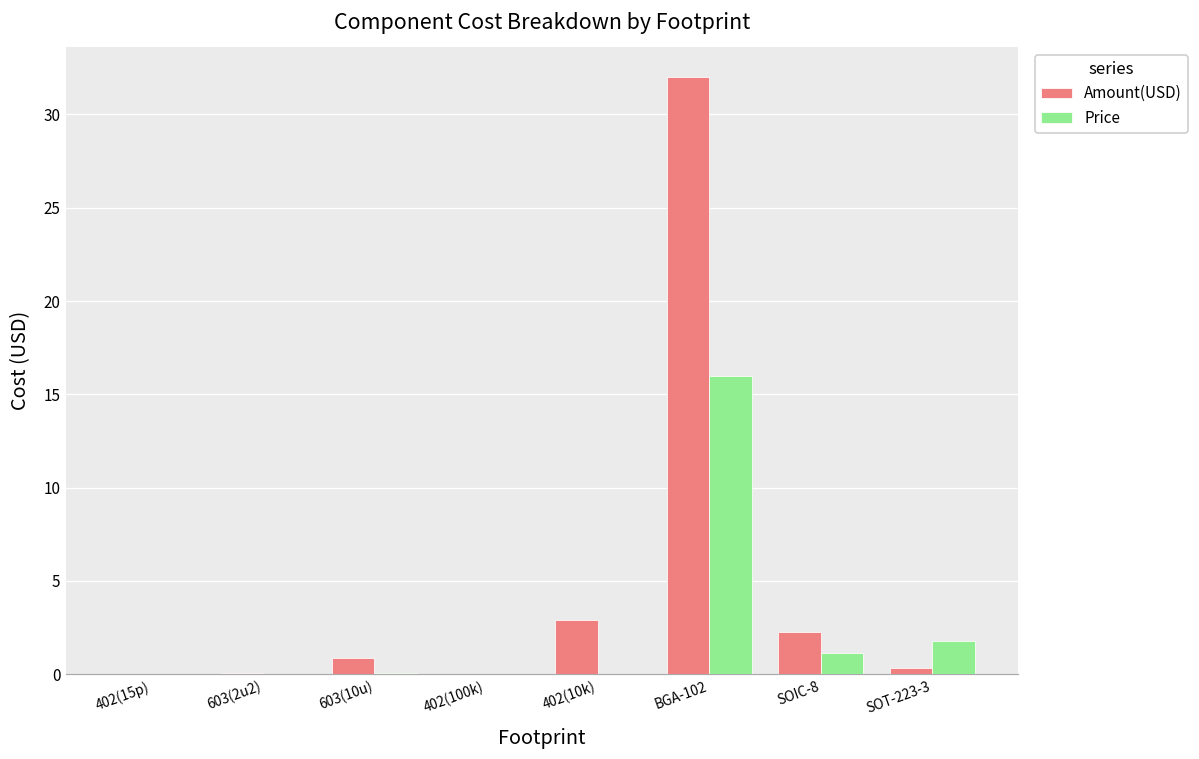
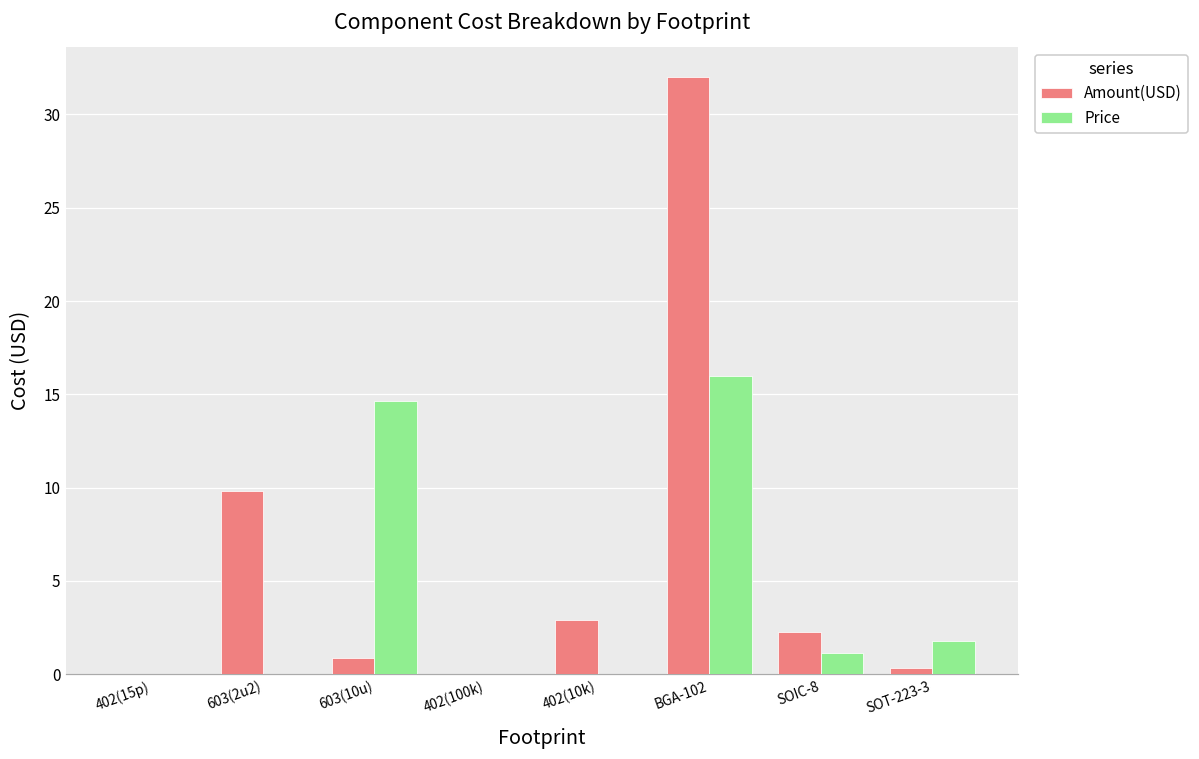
  {
    "Amount(USD)": {
-     "603(2u2)": 0.1,
+     "603(2u2)": 9.8,
      "603(10u)": 0.9,
      "402(10k)": 2.9,
      "BGA-102": 32.0,
      "SOIC-8": 2.3,
      "SOT-223-3": 0.3
    },
    "Price": {
-     "603(10u)": 0.1,
+     "603(10u)": 14.7,
      "BGA-102": 16.0,
      "SOIC-8": 1.1,
      "SOT-223-3": 1.8
    }
  }
